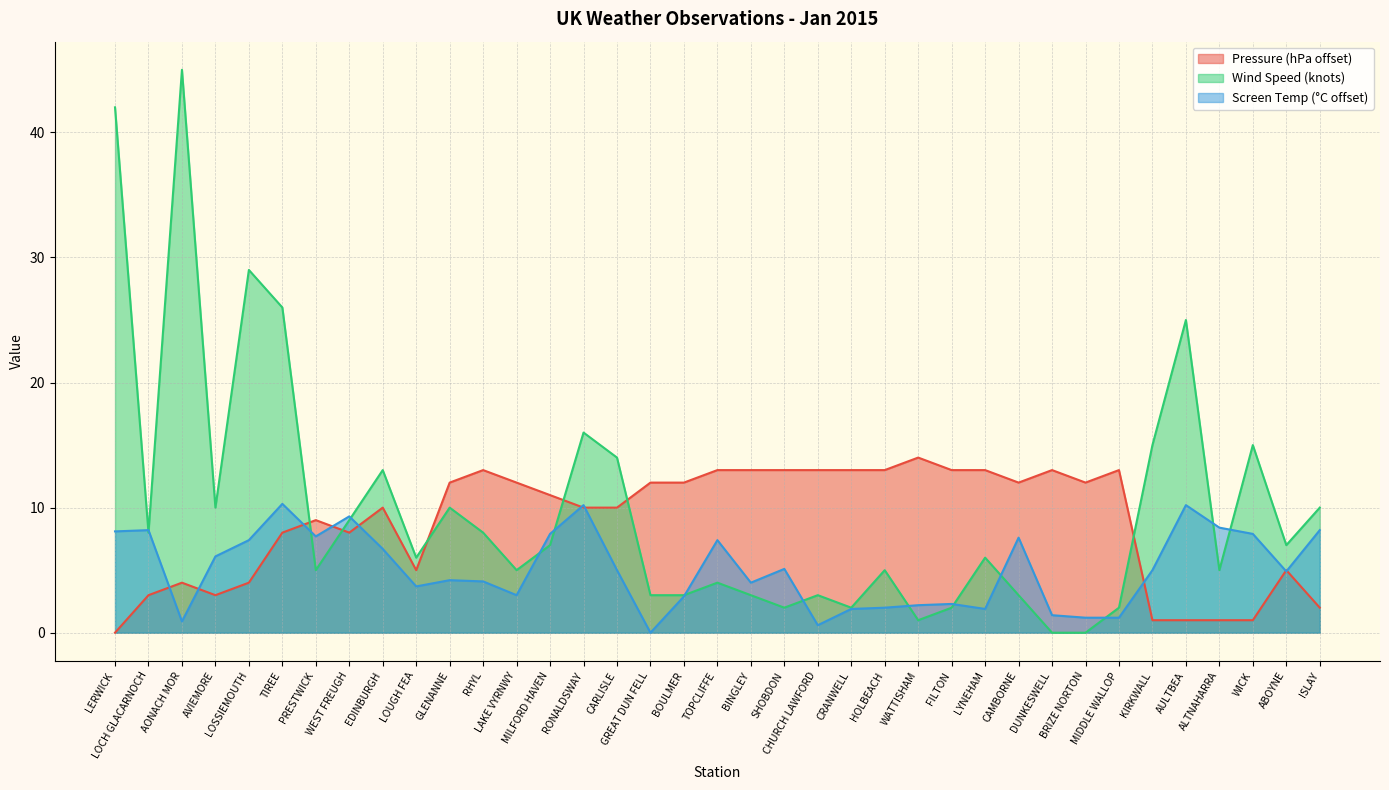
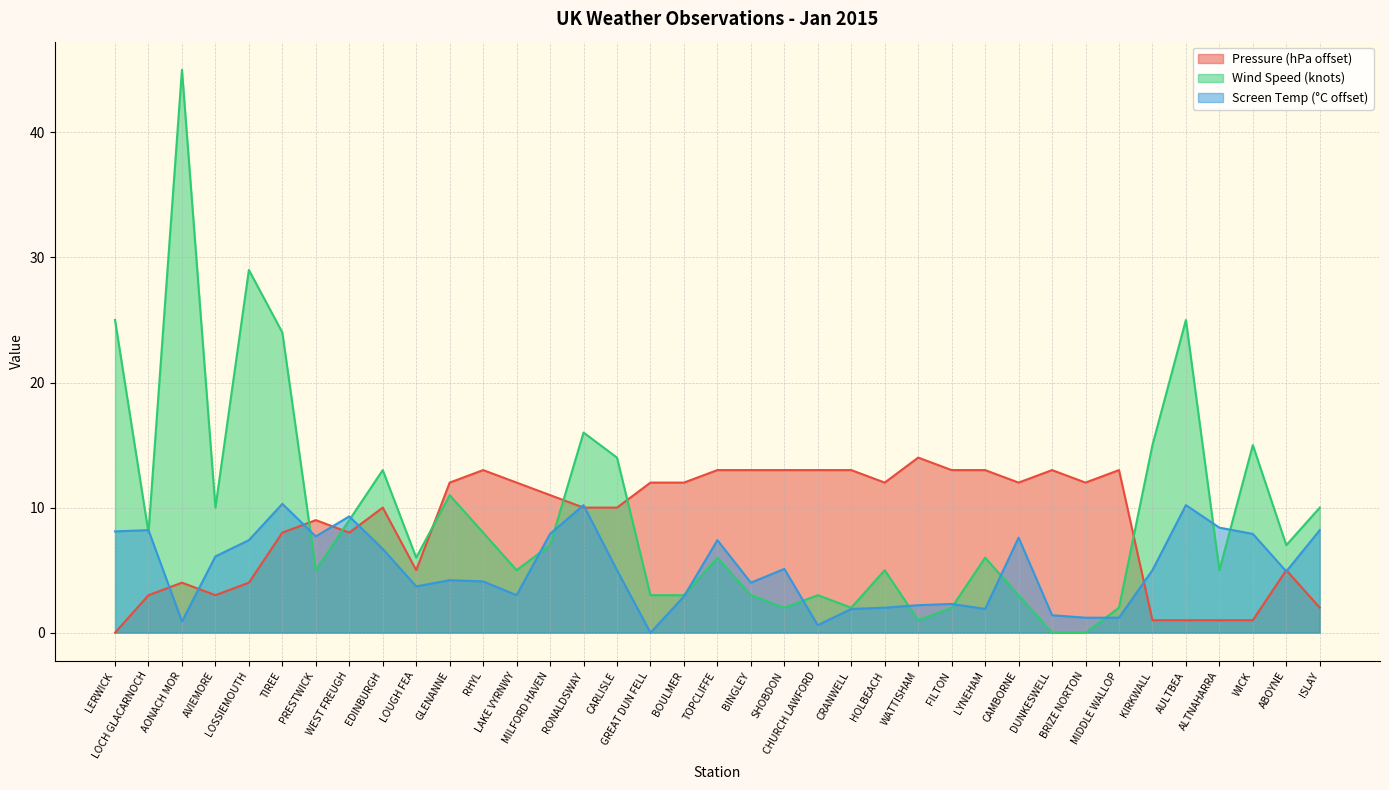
  {
    "Pressure (hPa offset)": {
      "LERWICK": 0.0,
      "LOCH GLACARNOCH": 3.0,
      "AONACH MOR": 4.0,
      "AVIEMORE": 3.0,
      "LOSSIEMOUTH": 4.0,
      "TIREE": 8.0,
      "PRESTWICK": 9.0,
      "WEST FREUGH": 8.0,
      "EDINBURGH": 10.0,
      "LOUGH FEA": 5.0,
      "GLENANNE": 12.0,
      "RHYL": 13.0,
      "LAKE VYRNWY": 12.0,
      "MILFORD HAVEN": 11.0,
      "CARLISLE": 10.0,
      "GREAT DUN FELL": 12.0,
      "BOULMER": 12.0,
      "TOPCLIFFE": 13.0,
      "BINGLEY": 13.0,
      "SHOBDON": 13.0,
      "CHURCH LAWFORD": 13.0,
      "CRANWELL": 13.0,
-     "HOLBEACH": 13.0,
+     "HOLBEACH": 12.0,
      "WATTISHAM": 14.0,
      "FILTON": 13.0,
      "LYNEHAM": 13.0,
      "CAMBORNE": 12.0,
      "DUNKESWELL": 13.0,
      "BRIZE NORTON": 12.0,
      "MIDDLE WALLOP": 13.0,
      "KIRKWALL": 1.0,
      "AULTBEA": 1.0,
      "ALTNAHARRA": 1.0,
      "WICK": 1.0,
      "ISLAY": 2.0
    },
    "Wind Speed (knots)": {
-     "LERWICK": 42,
+     "LERWICK": 25,
      "AONACH MOR": 45,
      "AVIEMORE": 10,
      "LOSSIEMOUTH": 29,
-     "TIREE": 26,
+     "TIREE": 24,
      "PRESTWICK": 5,
      "WEST FREUGH": 9,
      "EDINBURGH": 13,
      "LOUGH FEA": 6,
-     "GLENANNE": 10,
+     "GLENANNE": 11,
      "RHYL": 8,
      "LAKE VYRNWY": 5,
      "MILFORD HAVEN": 7,
      "RONALDSWAY": 16,
      "CARLISLE": 14,
      "GREAT DUN FELL": 3,
-     "TOPCLIFFE": 4,
+     "TOPCLIFFE": 6,
      "BINGLEY": 3,
      "SHOBDON": 2,
      "CHURCH LAWFORD": 3,
      "HOLBEACH": 5,
      "WATTISHAM": 1,
      "FILTON": 2,
      "LYNEHAM": 6,
      "CAMBORNE": 3,
      "DUNKESWELL": 0,
      "BRIZE NORTON": 0,
      "MIDDLE WALLOP": 2,
      "KIRKWALL": 15,
      "AULTBEA": 25,
      "ALTNAHARRA": 5,
      "WICK": 15,
      "ABOYNE": 7,
      "ISLAY": 10
    },
    "Screen Temp (°C offset)": {
      "LERWICK": 8.1,
      "AONACH MOR": 0.9,
      "AVIEMORE": 6.1,
      "LOSSIEMOUTH": 7.4,
      "TIREE": 10.3,
      "PRESTWICK": 7.7,
      "WEST FREUGH": 9.3,
      "EDINBURGH": 6.7,
      "LOUGH FEA": 3.7,
      "GLENANNE": 4.2,
      "RHYL": 4.1,
      "LAKE VYRNWY": 3.0,
      "MILFORD HAVEN": 7.9,
      "CARLISLE": 5.0,
      "GREAT DUN FELL": 0.0,
      "TOPCLIFFE": 7.4,
      "BINGLEY": 4.0,
      "SHOBDON": 5.1,
      "CHURCH LAWFORD": 0.6,
      "HOLBEACH": 2.0,
      "WATTISHAM": 2.2,
      "FILTON": 2.3,
      "LYNEHAM": 1.9,
      "CAMBORNE": 7.6,
      "DUNKESWELL": 1.4,
      "BRIZE NORTON": 1.2,
      "MIDDLE WALLOP": 1.2,
      "KIRKWALL": 5.0,
      "AULTBEA": 10.2,
      "ALTNAHARRA": 8.4,
      "WICK": 7.9,
      "ISLAY": 8.2
    }
  }
